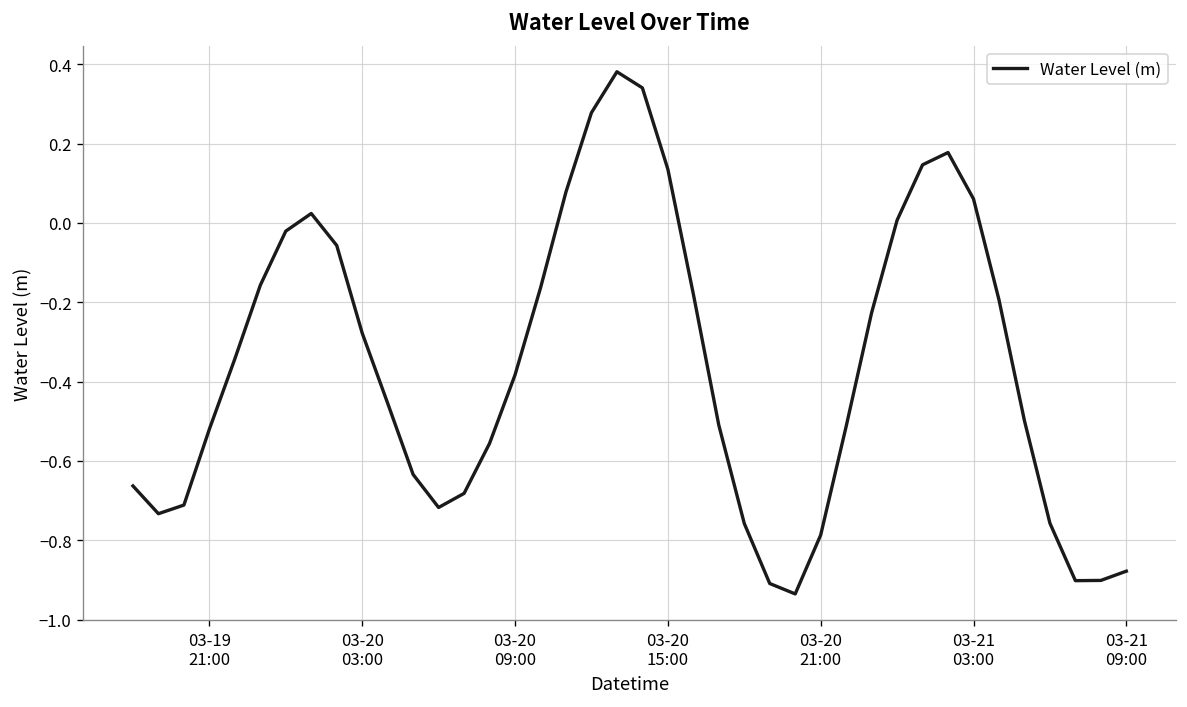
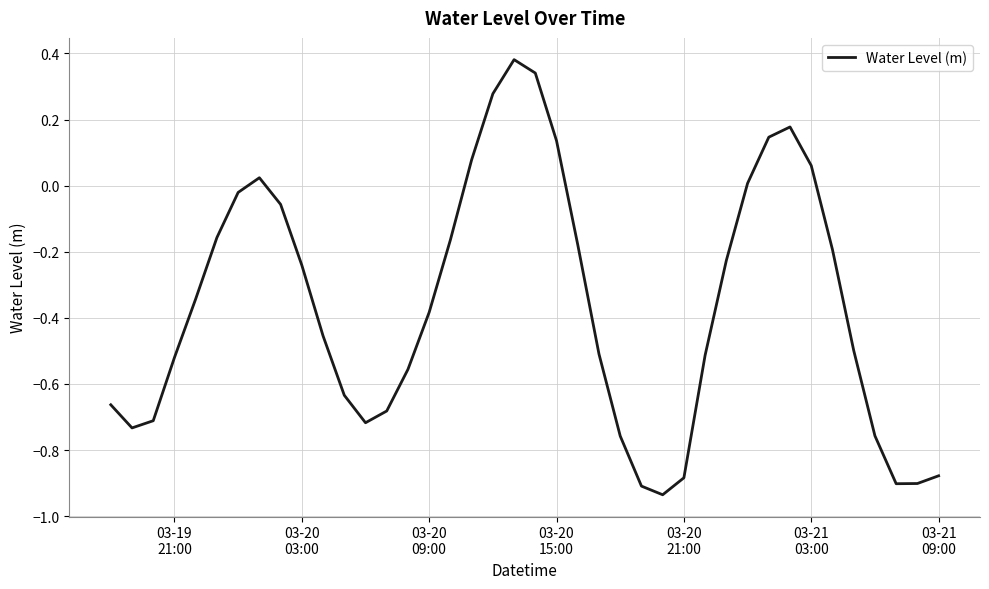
  {
    "03-19 21:00": -0.52,
-   "03-20 03:00": -0.28,
+   "03-20 03:00": -0.24,
    "03-20 09:00": -0.38,
    "03-20 15:00": 0.14,
-   "03-20 21:00": -0.79,
+   "03-20 21:00": -0.88,
    "03-21 03:00": 0.06,
    "03-21 09:00": -0.88
  }
